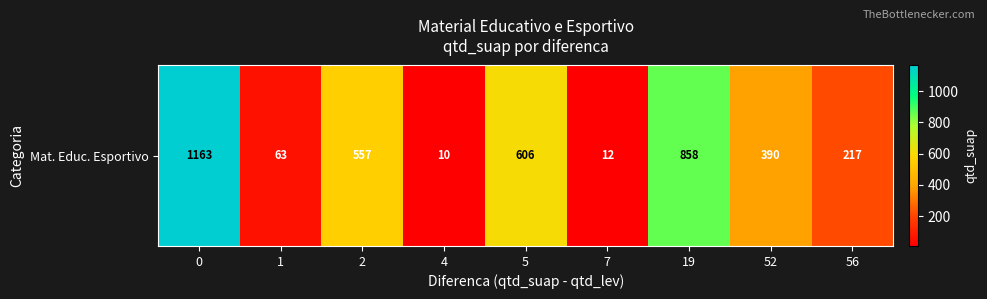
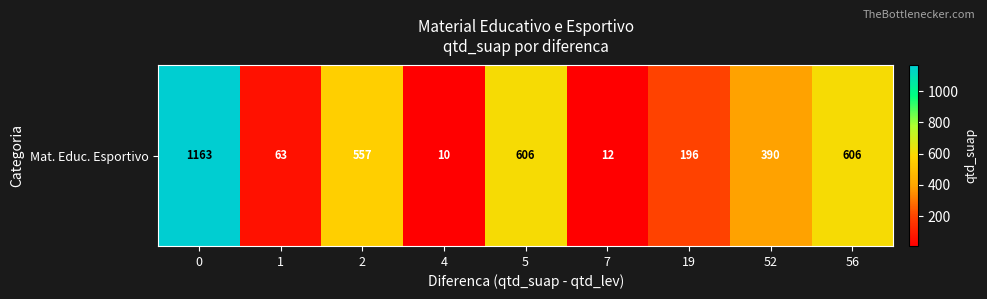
  {
    "Mat. Educ. Esportivo": {
      "0": 1163,
      "1": 63,
      "2": 557,
      "4": 10,
      "5": 606,
      "7": 12,
-     "19": 858,
+     "19": 196,
      "52": 390,
-     "56": 217
+     "56": 606
    }
  }
